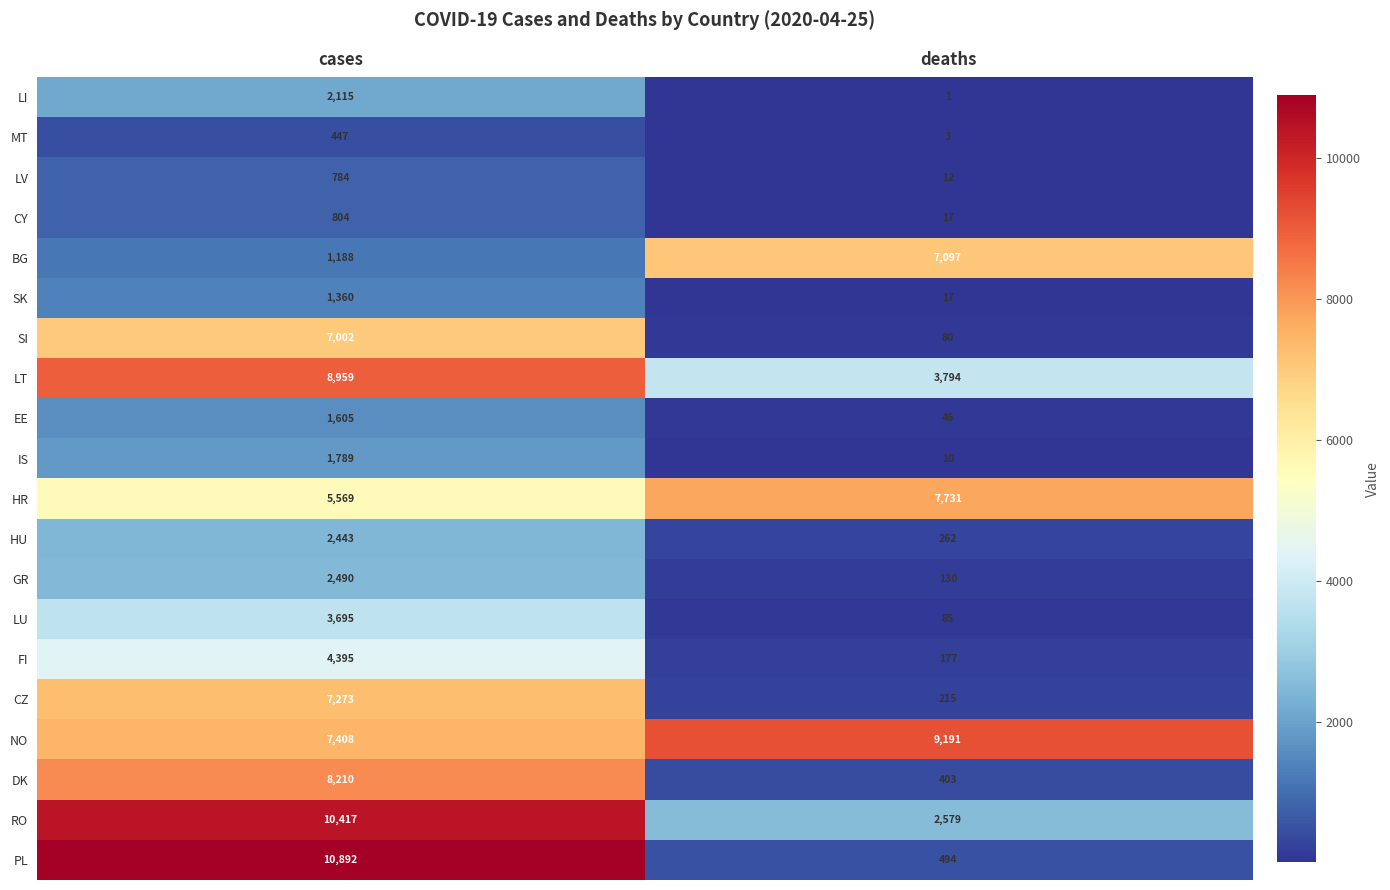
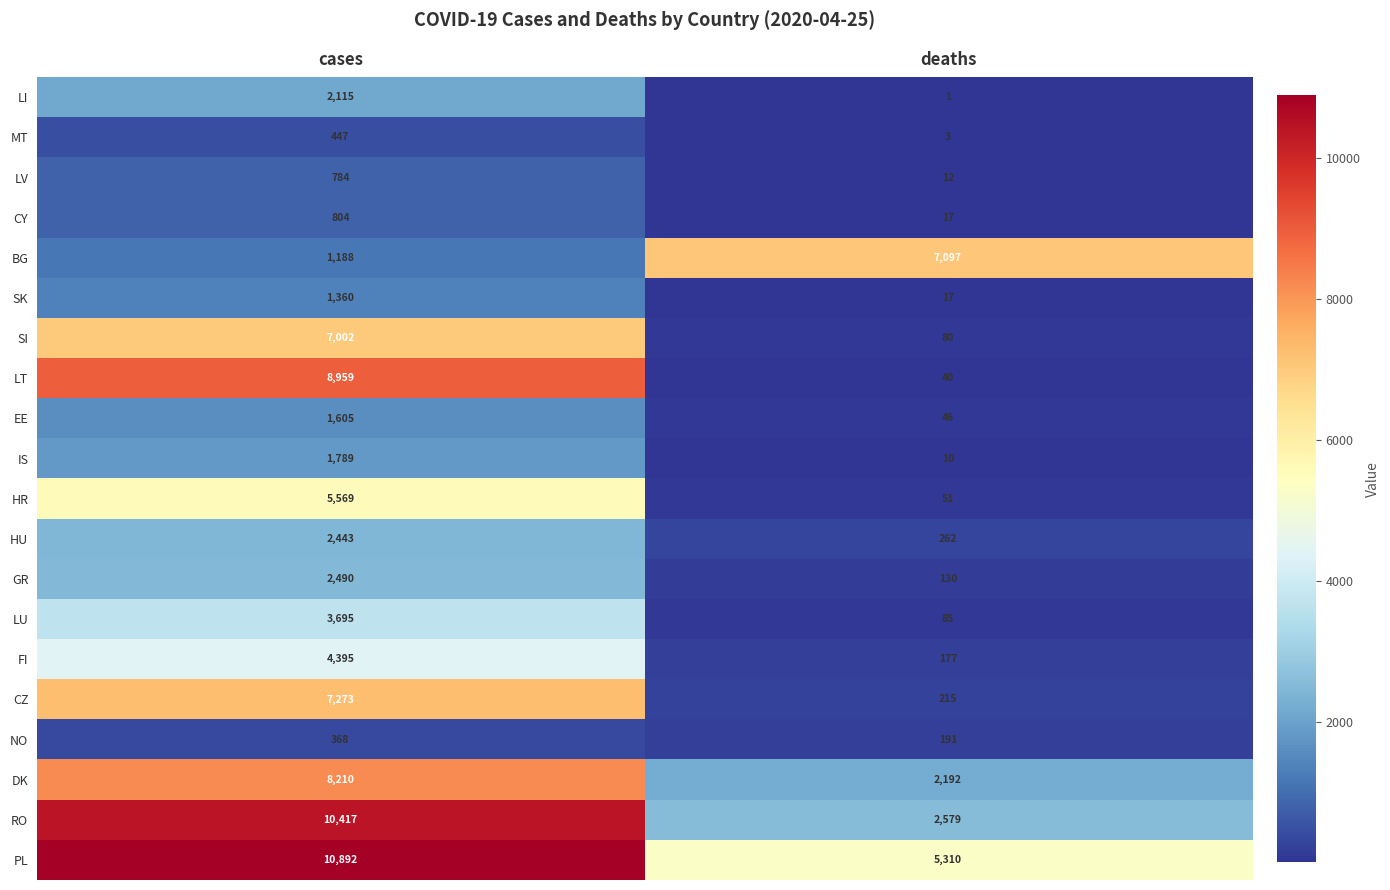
  {
    "LI": {
      "cases": "2,115",
      "deaths": "1"
    },
    "MT": {
      "cases": "447",
      "deaths": "3"
    },
    "LV": {
      "cases": "784",
      "deaths": "12"
    },
    "CY": {
      "cases": "804",
      "deaths": "17"
    },
    "BG": {
      "cases": "1,188",
      "deaths": "7,097"
    },
    "SK": {
      "cases": "1,360",
      "deaths": "17"
    },
    "SI": {
      "cases": "7,002",
      "deaths": "80"
    },
    "LT": {
      "cases": "8,959",
-     "deaths": "3,794"
+     "deaths": "40"
    },
    "EE": {
      "cases": "1,605",
      "deaths": "46"
    },
    "IS": {
      "cases": "1,789",
      "deaths": "10"
    },
    "HR": {
      "cases": "5,569",
-     "deaths": "7,731"
+     "deaths": "51"
    },
    "HU": {
      "cases": "2,443",
      "deaths": "262"
    },
    "GR": {
      "cases": "2,490",
      "deaths": "130"
    },
    "LU": {
      "cases": "3,695",
      "deaths": "85"
    },
    "FI": {
      "cases": "4,395",
      "deaths": "177"
    },
    "CZ": {
      "cases": "7,273",
      "deaths": "215"
    },
    "NO": {
-     "cases": "7,408",
-     "deaths": "9,191"
+     "cases": "368",
+     "deaths": "191"
    },
    "DK": {
      "cases": "8,210",
-     "deaths": "403"
+     "deaths": "2,192"
    },
    "RO": {
      "cases": "10,417",
      "deaths": "2,579"
    },
    "PL": {
      "cases": "10,892",
-     "deaths": "494"
+     "deaths": "5,310"
    }
  }
